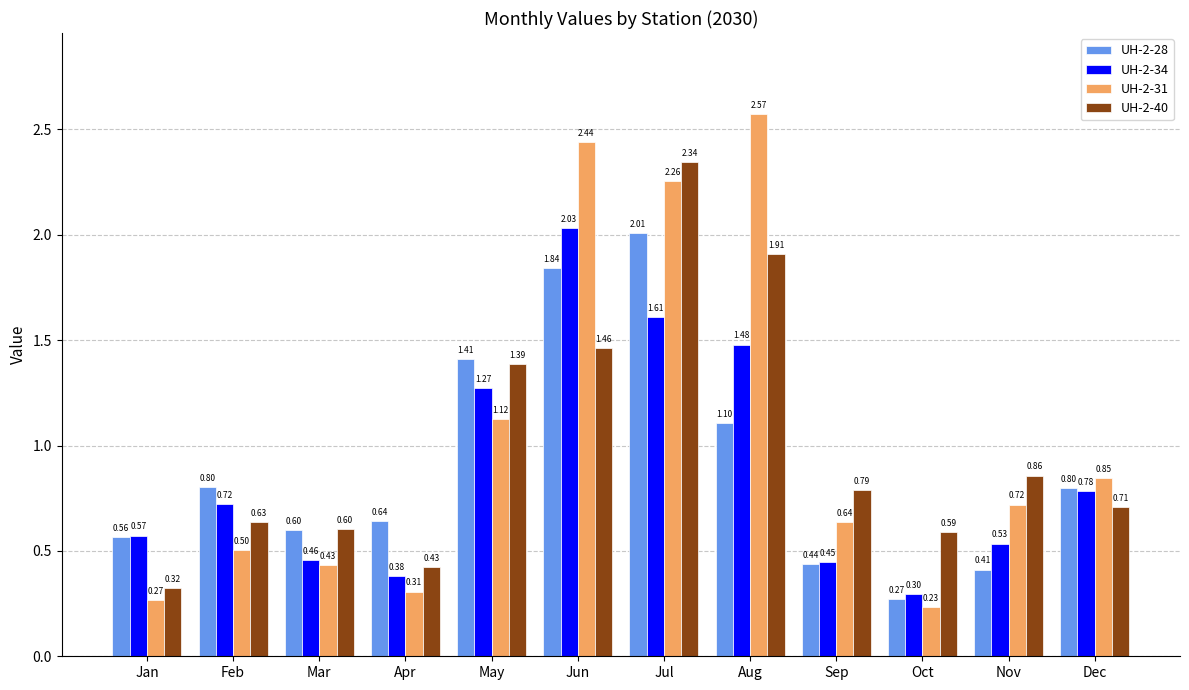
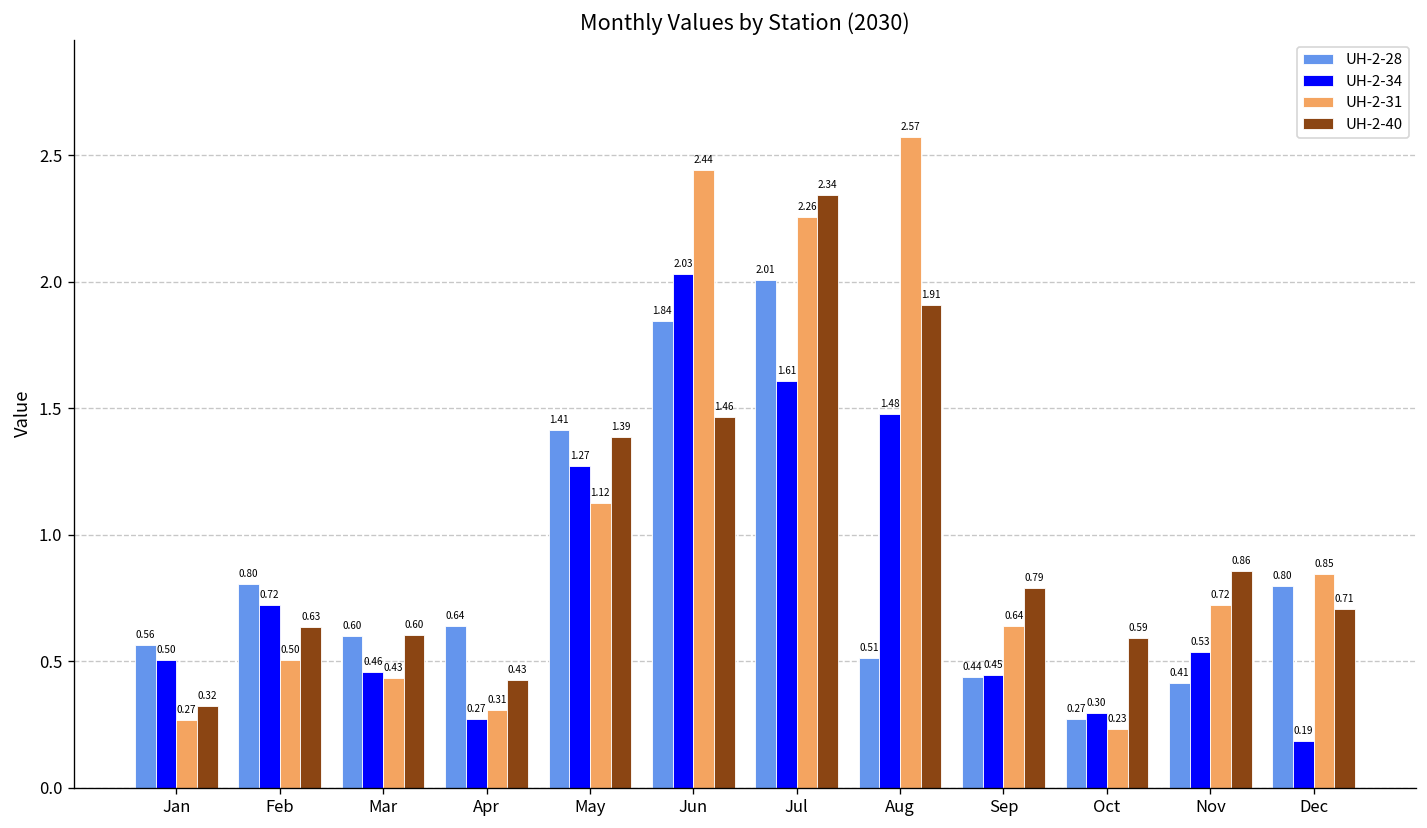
  {
    "UH-2-28": {
      "Jan": 0.56,
      "Feb": 0.80,
      "Mar": 0.60,
      "Apr": 0.64,
      "May": 1.41,
      "Jun": 1.84,
      "Jul": 2.01,
-     "Aug": 1.10,
+     "Aug": 0.51,
      "Sep": 0.44,
      "Oct": 0.27,
      "Nov": 0.41,
      "Dec": 0.80
    },
    "UH-2-34": {
-     "Jan": 0.57,
+     "Jan": 0.50,
      "Feb": 0.72,
      "Mar": 0.46,
-     "Apr": 0.38,
+     "Apr": 0.27,
      "May": 1.27,
      "Jun": 2.03,
      "Jul": 1.61,
      "Aug": 1.48,
      "Sep": 0.45,
      "Oct": 0.30,
      "Nov": 0.53,
-     "Dec": 0.78
+     "Dec": 0.19
    },
    "UH-2-31": {
      "Jan": 0.27,
      "Feb": 0.50,
      "Mar": 0.43,
      "Apr": 0.31,
      "May": 1.12,
      "Jun": 2.44,
      "Jul": 2.26,
      "Aug": 2.57,
      "Sep": 0.64,
      "Oct": 0.23,
      "Nov": 0.72,
      "Dec": 0.85
    },
    "UH-2-40": {
      "Jan": 0.32,
      "Feb": 0.63,
      "Mar": 0.60,
      "Apr": 0.43,
      "May": 1.39,
      "Jun": 1.46,
      "Jul": 2.34,
      "Aug": 1.91,
      "Sep": 0.79,
      "Oct": 0.59,
      "Nov": 0.86,
      "Dec": 0.71
    }
  }
